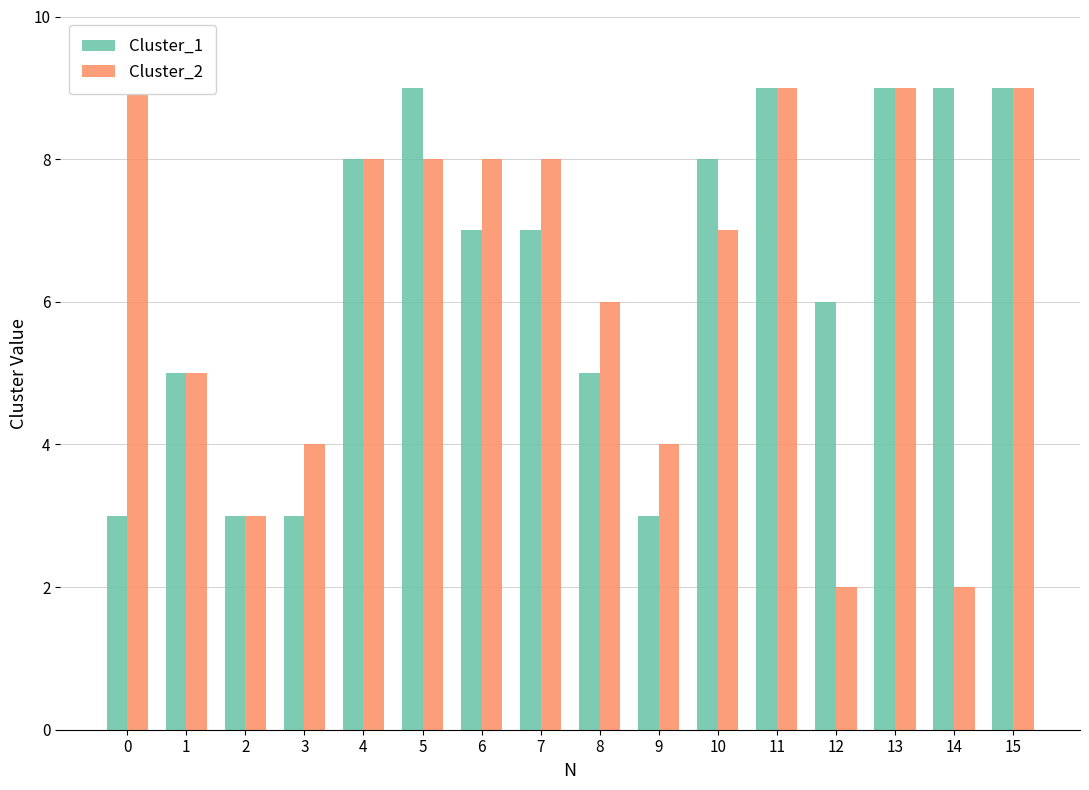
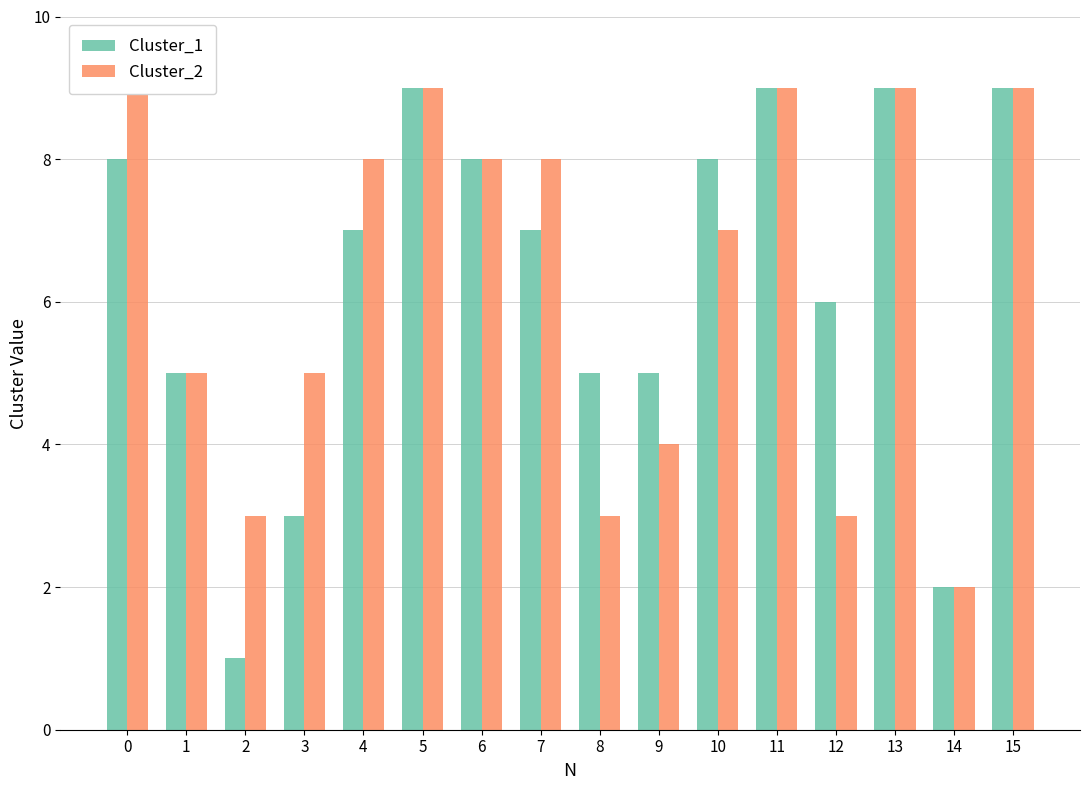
  {
    "Cluster_1": {
-     "0": 3,
+     "0": 8,
      "1": 5,
-     "2": 3,
+     "2": 1,
      "3": 3,
-     "4": 8,
+     "4": 7,
      "5": 9,
-     "6": 7,
+     "6": 8,
      "7": 7,
      "8": 5,
-     "9": 3,
+     "9": 5,
      "10": 8,
      "11": 9,
      "12": 6,
      "13": 9,
-     "14": 9,
+     "14": 2,
      "15": 9
    },
    "Cluster_2": {
      "1": 5,
      "2": 3,
-     "3": 4,
+     "3": 5,
      "4": 8,
-     "5": 8,
+     "5": 9,
      "6": 8,
      "7": 8,
-     "8": 6,
+     "8": 3,
      "9": 4,
      "10": 7,
      "11": 9,
-     "12": 2,
+     "12": 3,
      "13": 9,
      "14": 2,
      "15": 9
    }
  }
